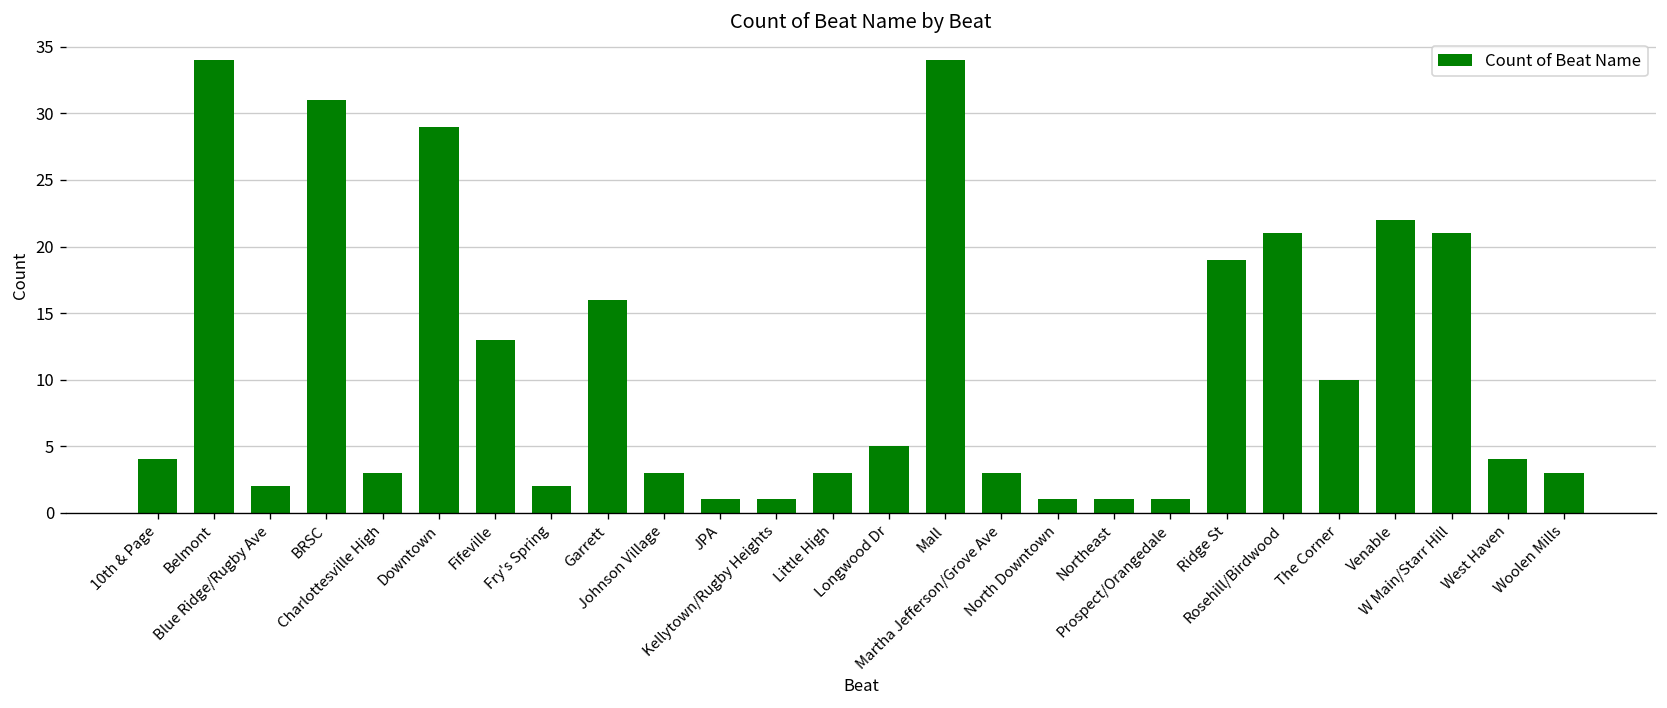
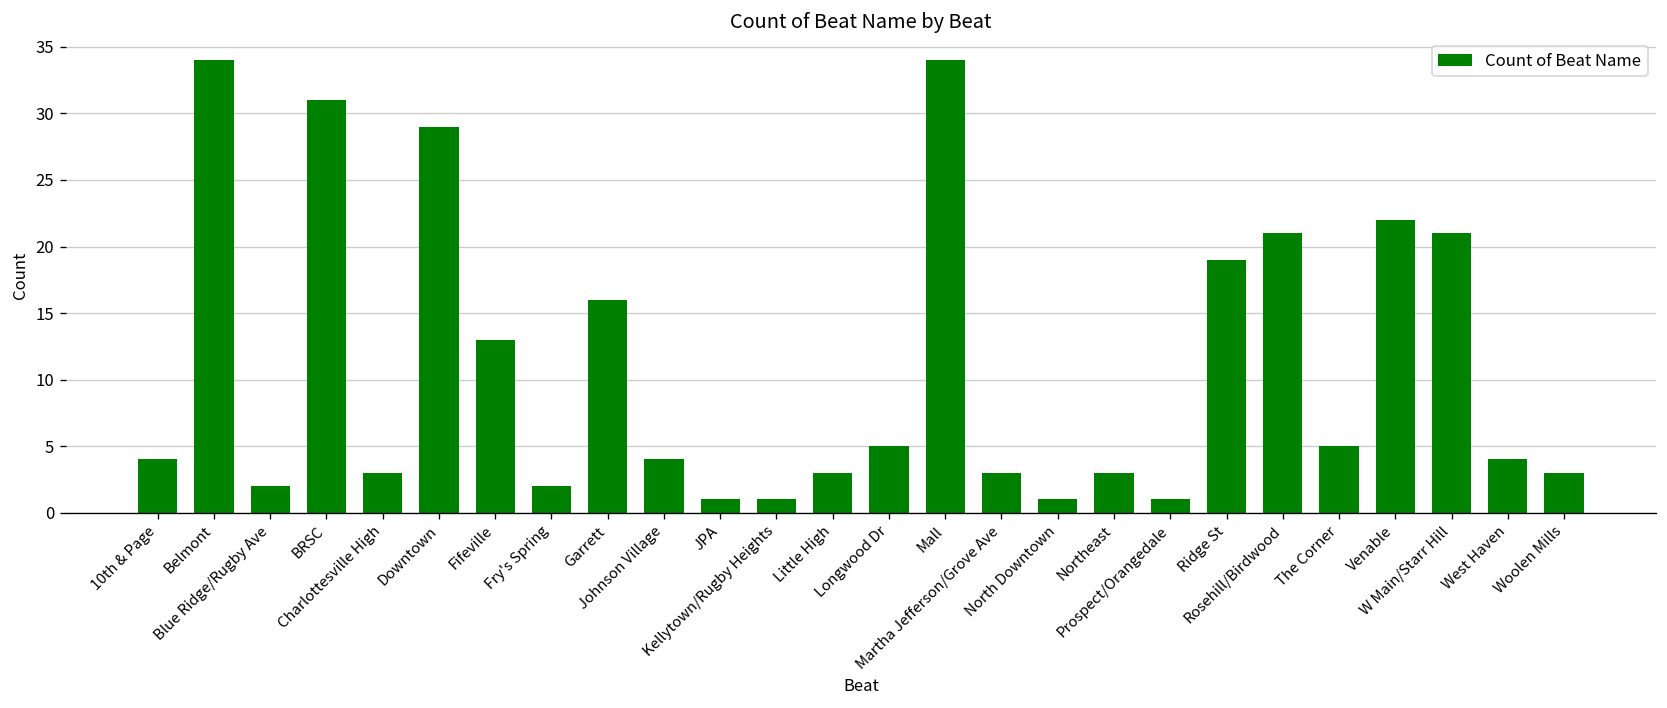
  {
    "10th & Page": 4,
    "Belmont": 34,
    "Blue Ridge/Rugby Ave": 2,
    "BRSC": 31,
    "Charlottesville High": 3,
    "Downtown": 29,
    "Fifeville": 13,
    "Fry's Spring": 2,
    "Garrett": 16,
-   "Johnson Village": 3,
+   "Johnson Village": 4,
    "JPA": 1,
    "Kellytown/Rugby Heights": 1,
    "Little High": 3,
    "Longwood Dr": 5,
    "Mall": 34,
    "Martha Jefferson/Grove Ave": 3,
    "North Downtown": 1,
-   "Northeast": 1,
+   "Northeast": 3,
    "Prospect/Orangedale": 1,
    "Ridge St": 19,
    "Rosehill/Birdwood": 21,
-   "The Corner": 10,
+   "The Corner": 5,
    "Venable": 22,
    "W Main/Starr Hill": 21,
    "West Haven": 4,
    "Woolen Mills": 3
  }
